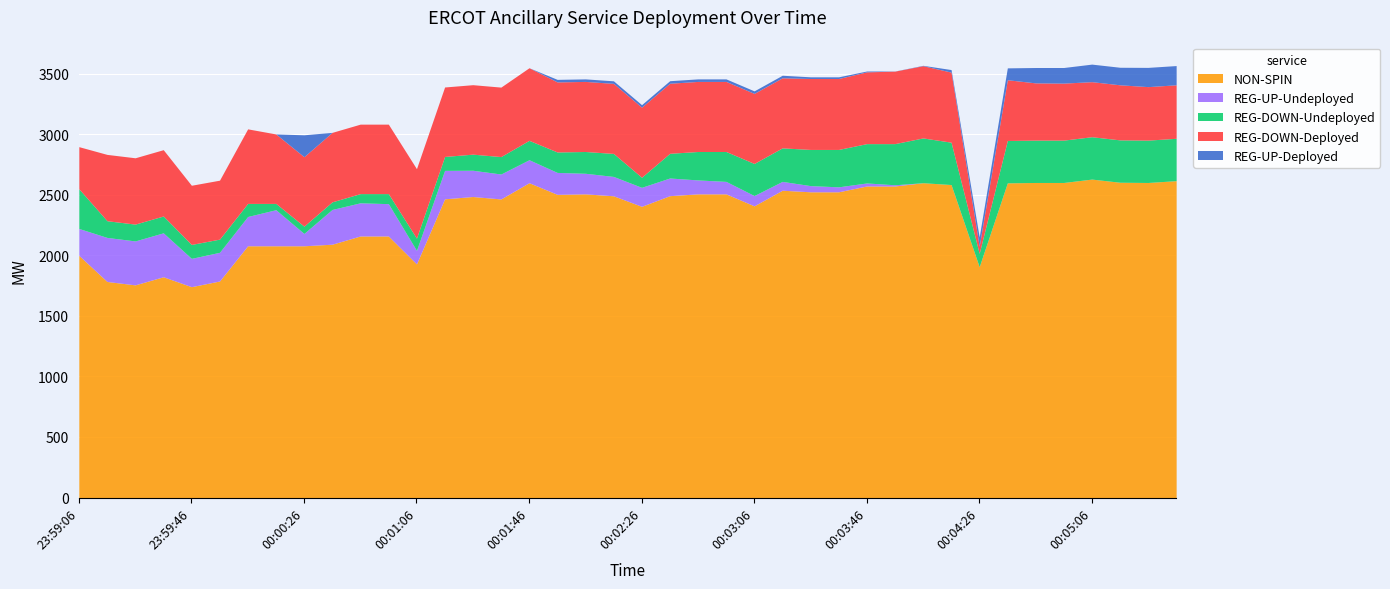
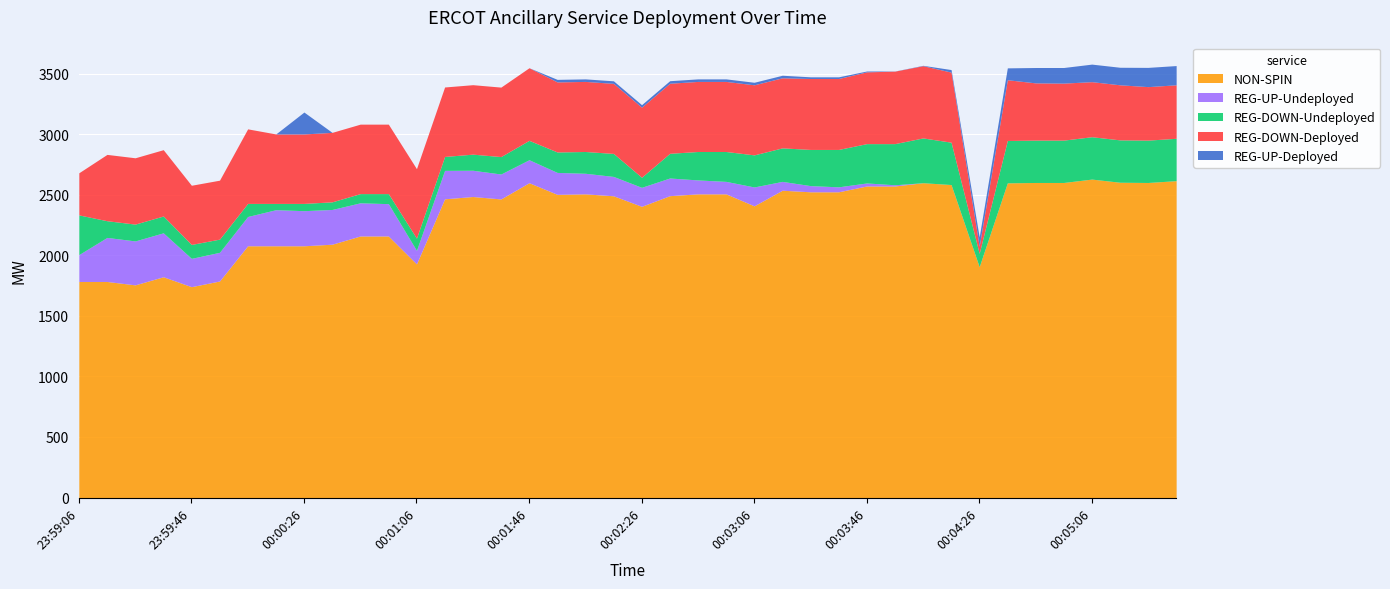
  {
    "NON-SPIN": {
-     "23:59:06": 2000,
+     "23:59:06": 1790,
      "23:59:46": 1740,
      "00:00:26": 2080,
      "00:01:06": 1930,
      "00:01:46": 2600,
      "00:02:26": 2410,
      "00:03:06": 2410,
      "00:03:46": 2570
    },
    "REG-UP-Undeployed": {
      "23:59:06": 220,
      "23:59:46": 230,
-     "00:00:26": 100,
+     "00:00:26": 290,
      "00:01:06": 110,
      "00:01:46": 190,
      "00:02:26": 160,
-     "00:03:06": 90,
+     "00:03:06": 160,
      "00:03:46": 30
    },
    "REG-DOWN-Undeployed": {
      "23:59:06": 330,
      "23:59:46": 120,
      "00:00:26": 60,
      "00:01:06": 100,
      "00:01:46": 160,
      "00:02:26": 80,
      "00:03:06": 270,
      "00:03:46": 330,
      "00:04:26": 110,
      "00:05:06": 350
    },
    "REG-DOWN-Deployed": {
      "00:00:26": 570,
      "00:04:26": 60,
      "00:05:06": 460
    },
    "REG-UP-Deployed": {
      "00:00:26": 180,
      "00:04:26": 80,
      "00:05:06": 150
    }
  }
